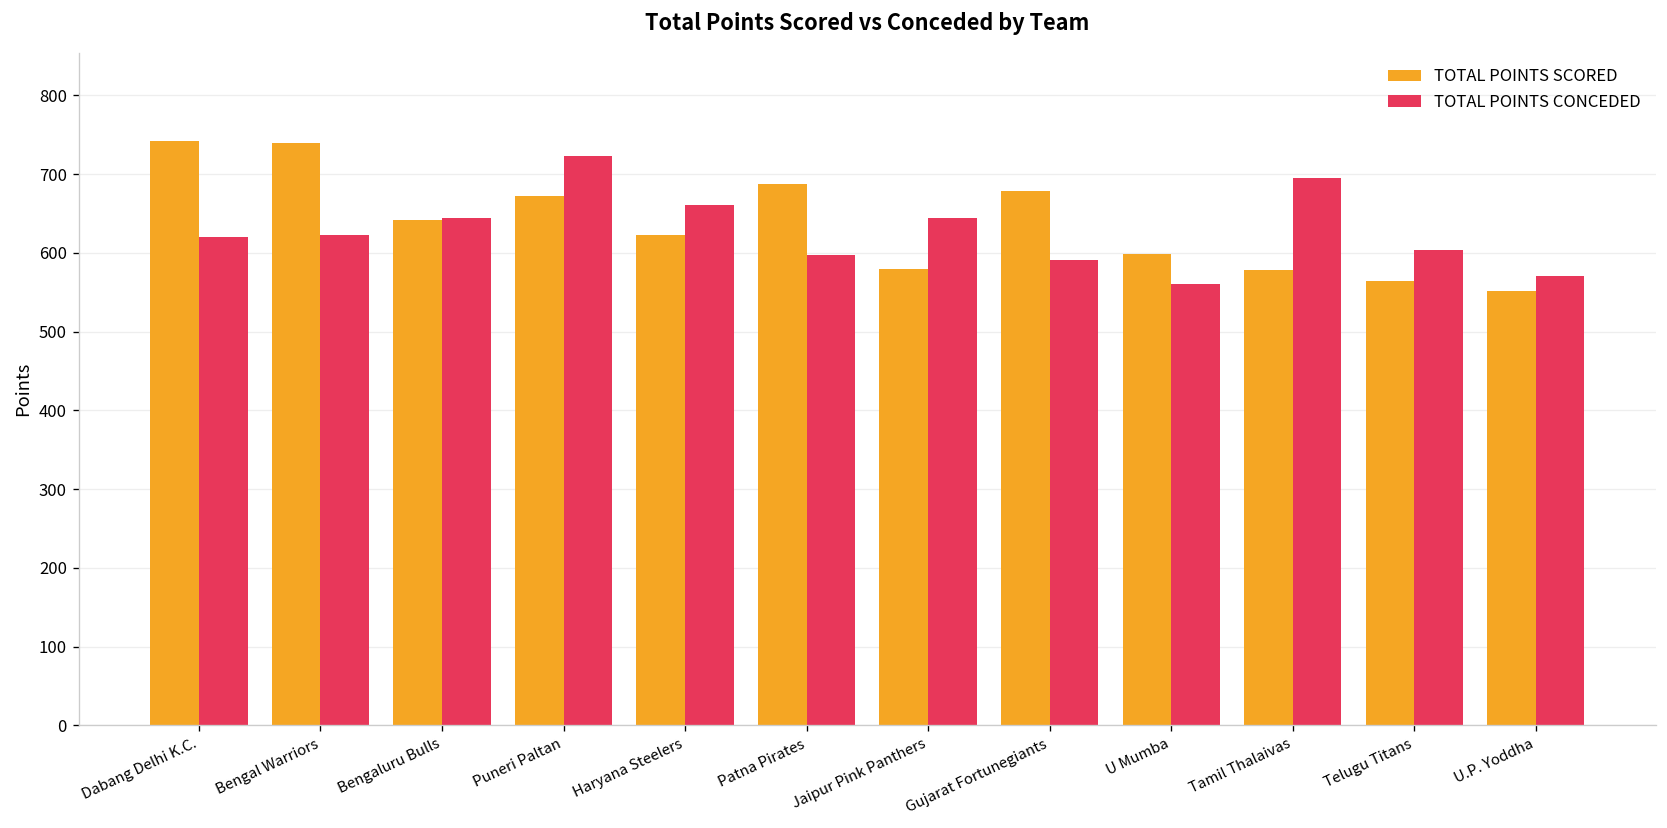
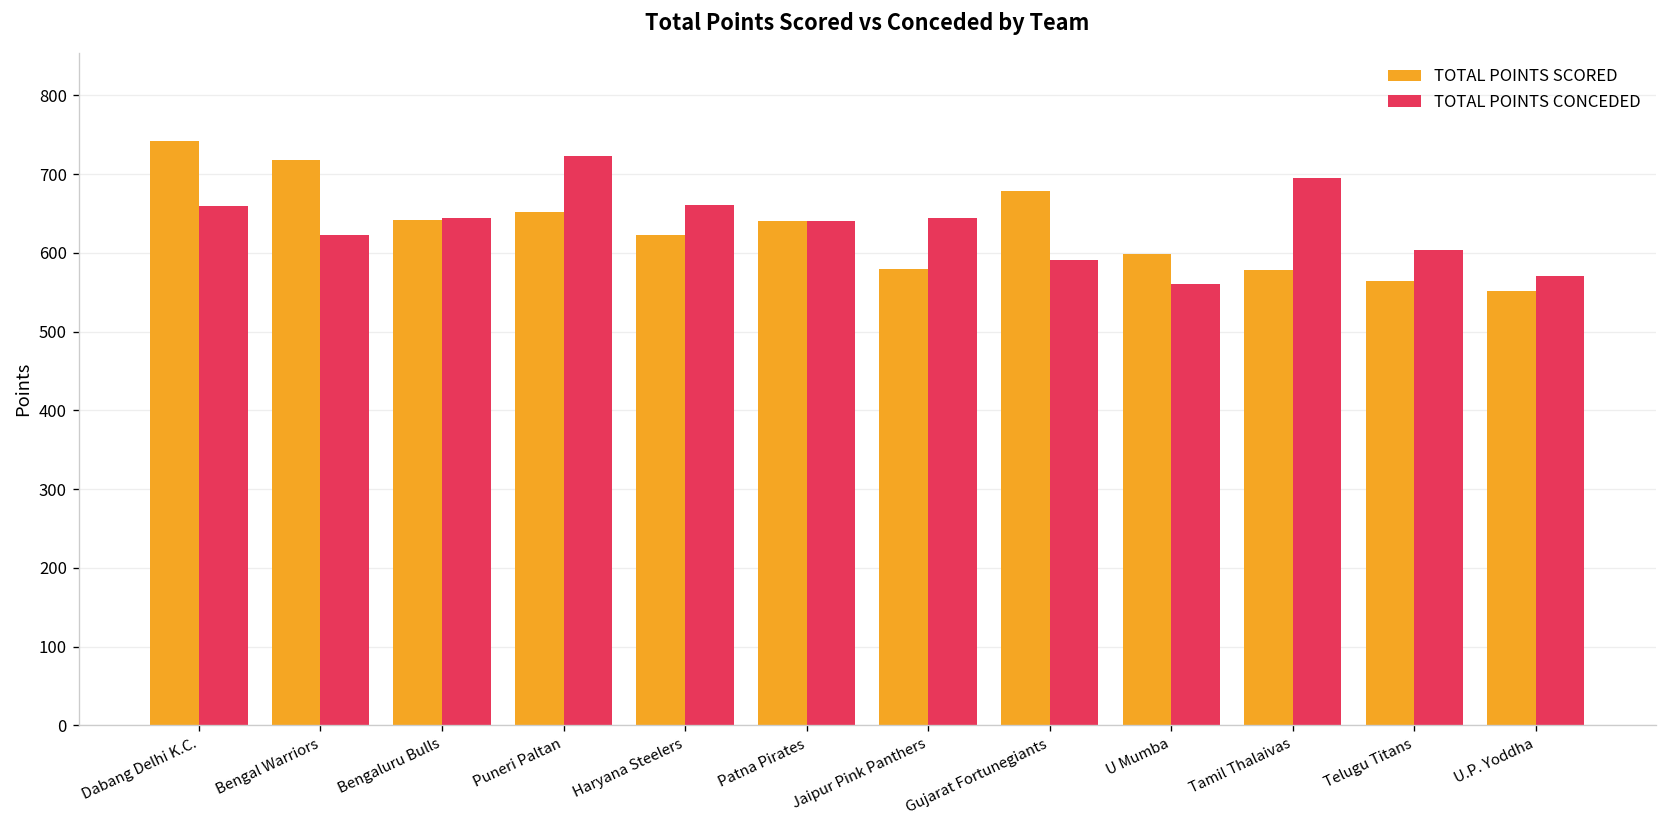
  {
    "TOTAL POINTS SCORED": {
      "Dabang Delhi K.C.": 740,
-     "Bengal Warriors": 740,
+     "Bengal Warriors": 720,
      "Bengaluru Bulls": 640,
-     "Puneri Paltan": 670,
+     "Puneri Paltan": 650,
      "Haryana Steelers": 620,
-     "Patna Pirates": 690,
+     "Patna Pirates": 640,
      "Jaipur Pink Panthers": 580,
      "Gujarat Fortunegiants": 680,
      "U Mumba": 600,
      "Tamil Thalaivas": 580,
      "Telugu Titans": 560,
      "U.P. Yoddha": 550
    },
    "TOTAL POINTS CONCEDED": {
-     "Dabang Delhi K.C.": 620,
+     "Dabang Delhi K.C.": 660,
      "Bengal Warriors": 620,
      "Bengaluru Bulls": 640,
      "Puneri Paltan": 720,
      "Haryana Steelers": 660,
-     "Patna Pirates": 600,
+     "Patna Pirates": 640,
      "Jaipur Pink Panthers": 640,
      "Gujarat Fortunegiants": 590,
      "U Mumba": 560,
      "Tamil Thalaivas": 700,
      "Telugu Titans": 600,
      "U.P. Yoddha": 570
    }
  }
